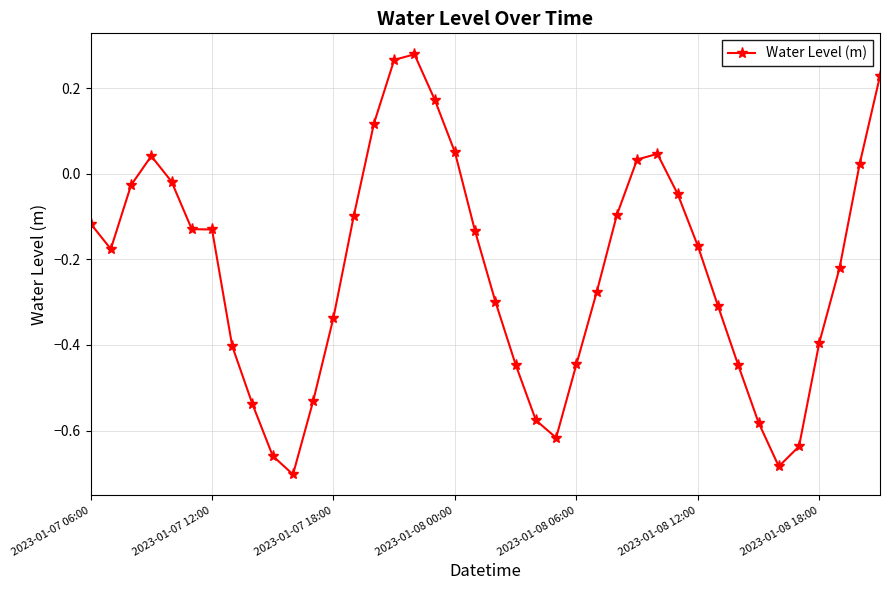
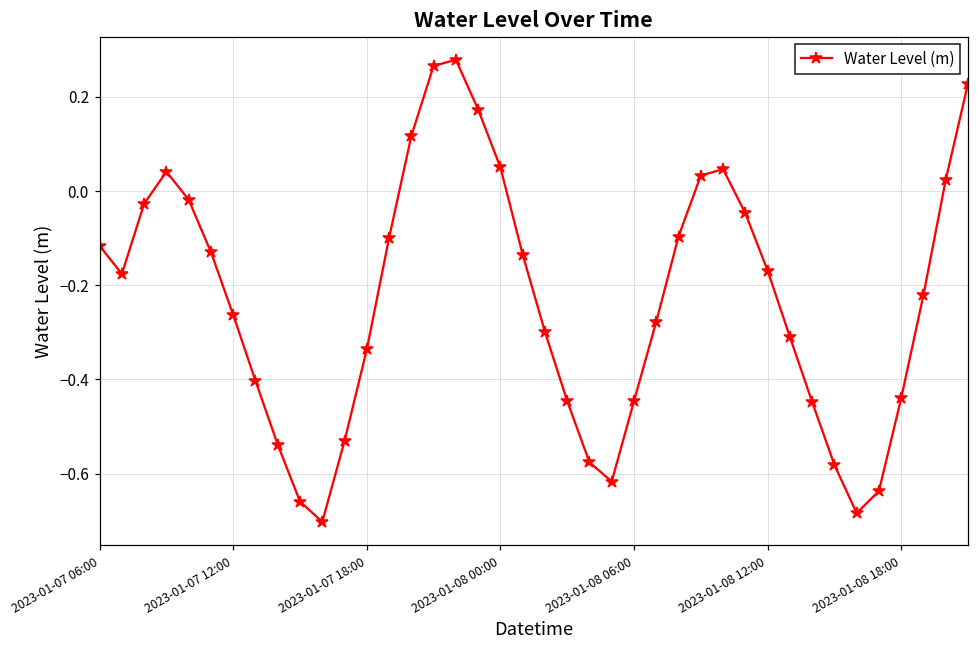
  {
    "2023-01-07 06:00": -0.12,
-   "2023-01-07 12:00": -0.13,
+   "2023-01-07 12:00": -0.26,
    "2023-01-07 18:00": -0.34,
    "2023-01-08 00:00": 0.05,
    "2023-01-08 06:00": -0.45,
    "2023-01-08 12:00": -0.17,
-   "2023-01-08 18:00": -0.40
+   "2023-01-08 18:00": -0.44
  }
